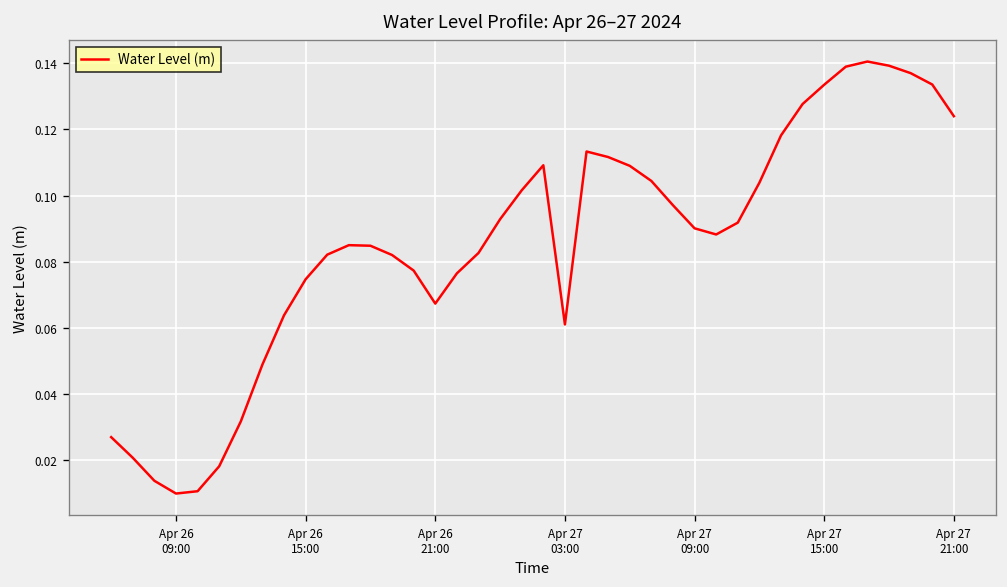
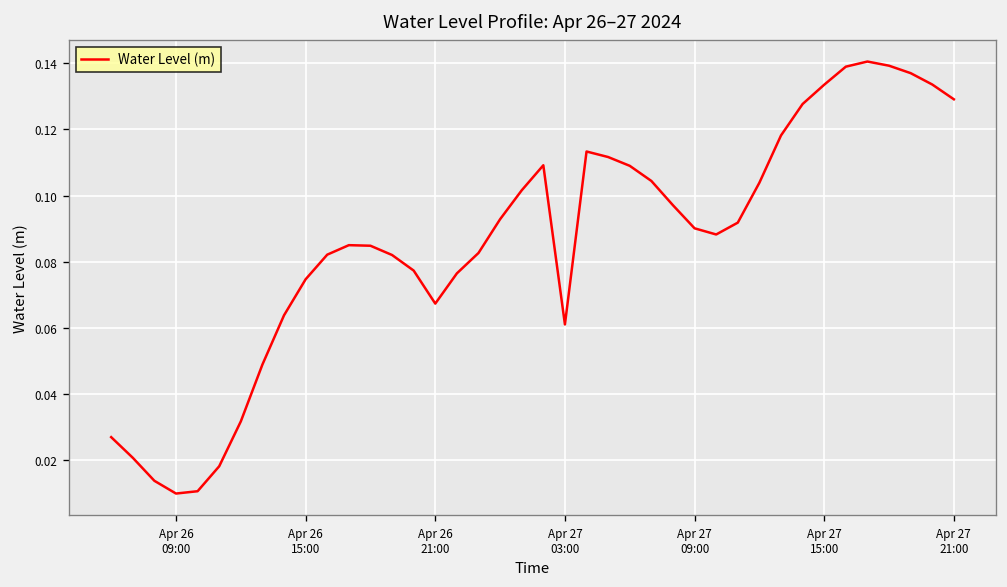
  {
    "Apr 26 09:00": 0.010,
    "Apr 26 15:00": 0.075,
    "Apr 26 21:00": 0.067,
    "Apr 27 03:00": 0.061,
    "Apr 27 09:00": 0.090,
    "Apr 27 15:00": 0.134,
-   "Apr 27 21:00": 0.124
+   "Apr 27 21:00": 0.129
  }
